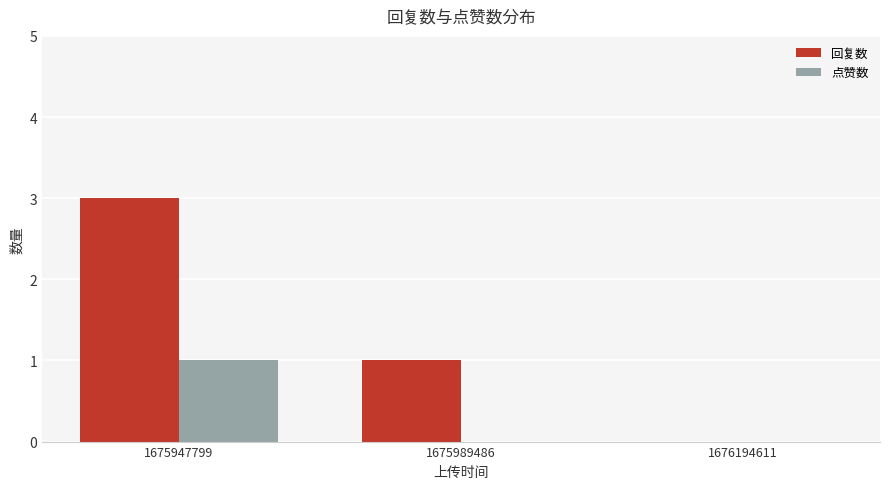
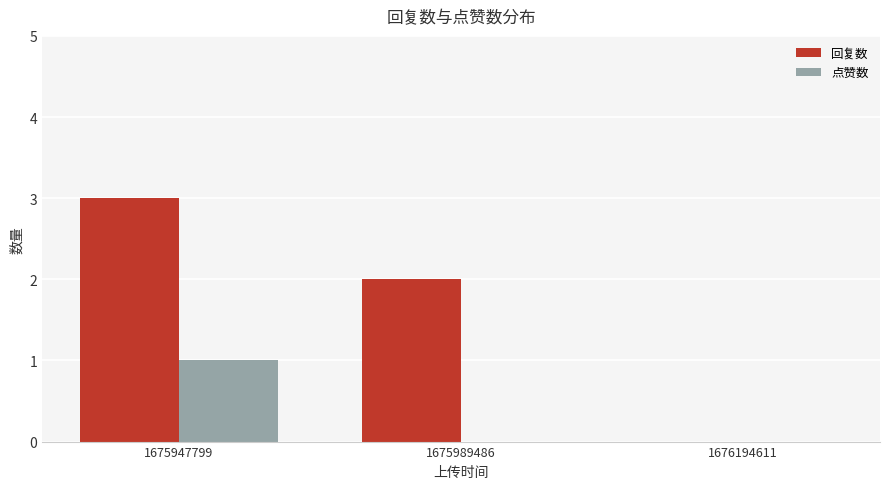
  {
    "回复数": {
      "1675947799": 3,
-     "1675989486": 1,
+     "1675989486": 2,
      "1676194611": 0
    },
    "点赞数": {
      "1675947799": 1,
      "1675989486": 0,
      "1676194611": 0
    }
  }
